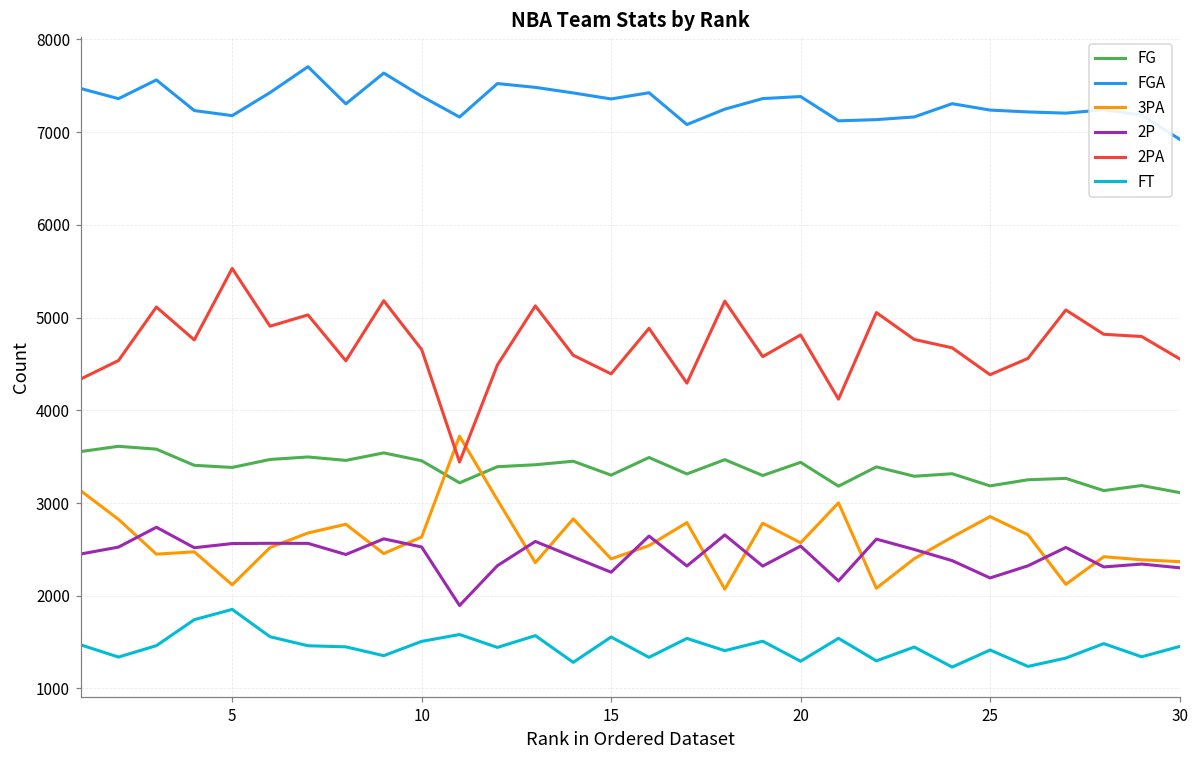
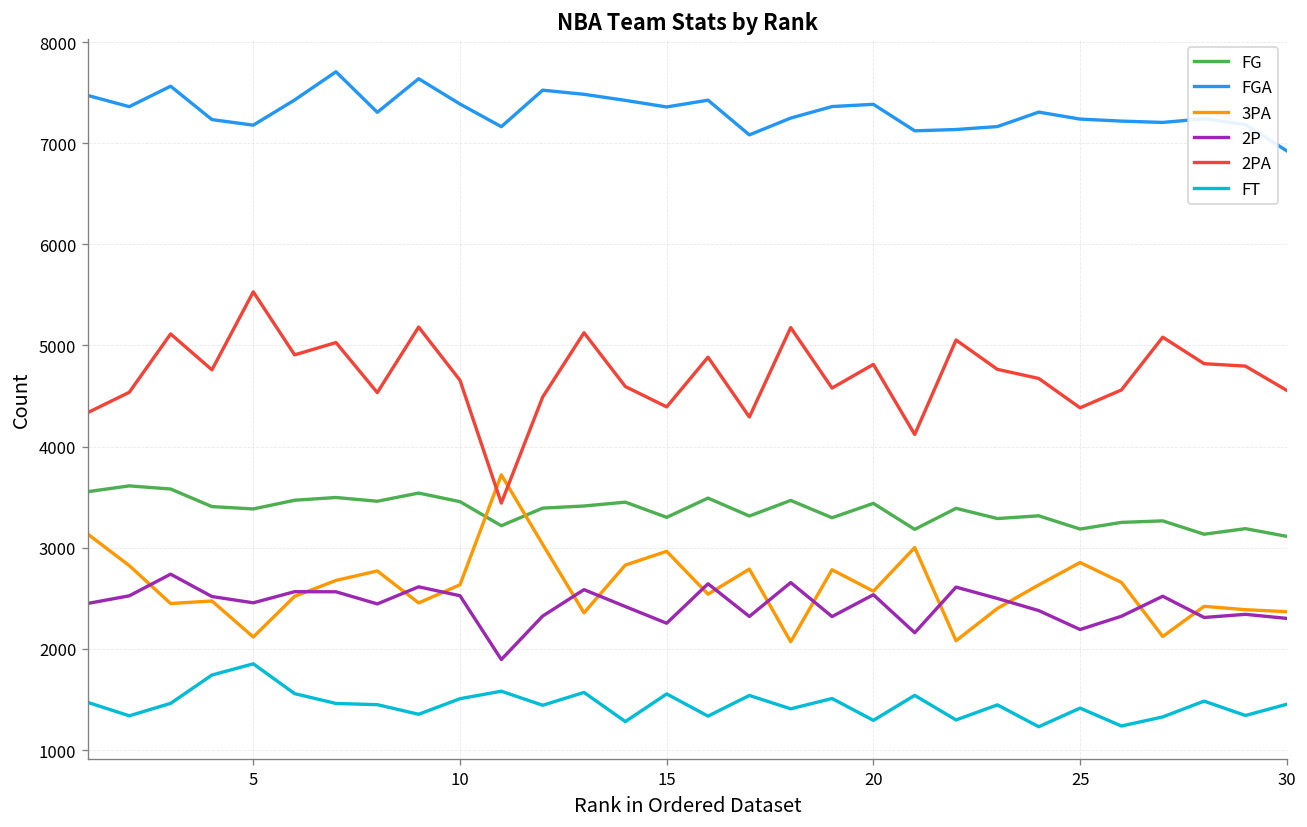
  {
    "FG": {
      "5": 3400,
      "10": 3500,
      "15": 3300,
      "20": 3400,
      "25": 3200,
      "30": 3100
    },
    "3PA": {
      "5": 2100,
      "10": 2600,
-     "15": 2400,
+     "15": 3000,
      "20": 2600,
      "25": 2900,
      "30": 2400
    },
    "2P": {
-     "5": 2600,
+     "5": 2500,
      "10": 2500,
      "15": 2300,
      "20": 2500,
      "25": 2200,
      "30": 2300
    },
    "2PA": {
      "5": 5500,
      "10": 4700,
      "15": 4400,
      "20": 4800,
      "25": 4400,
      "30": 4600
    }
  }
